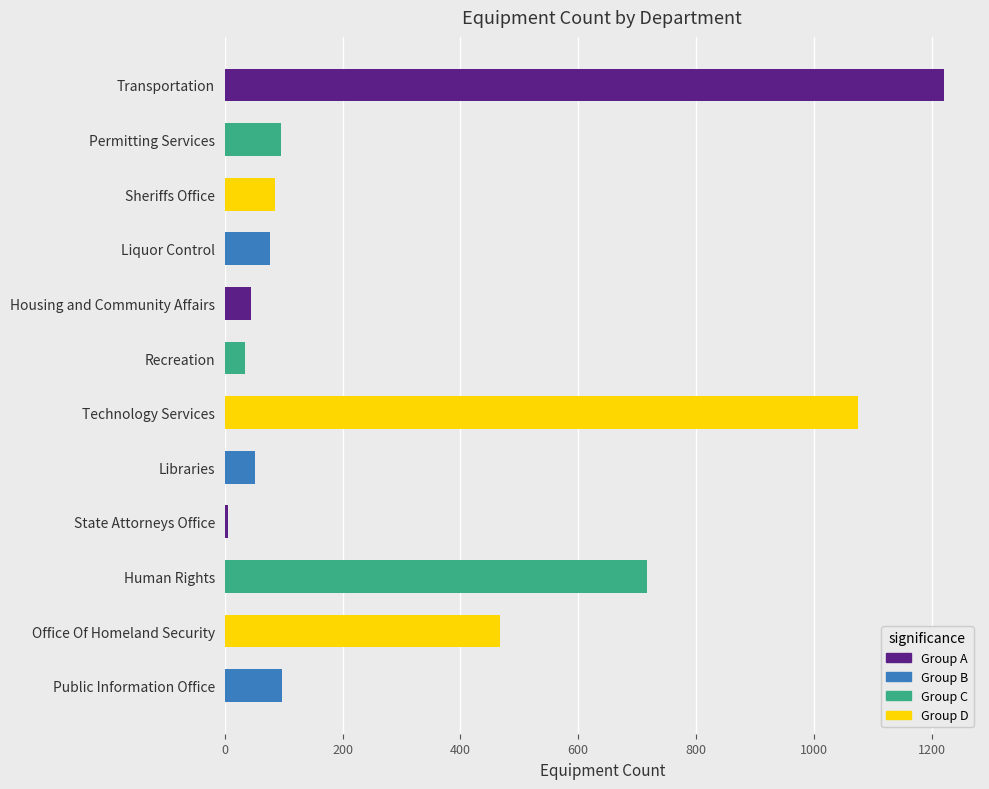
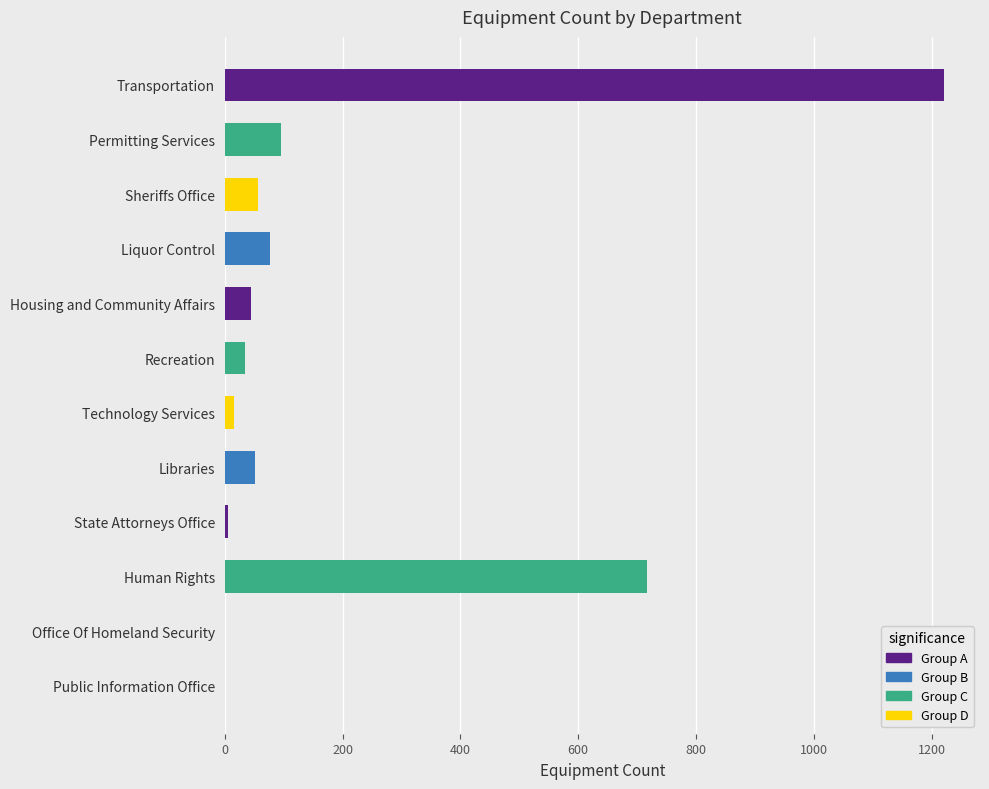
  {
    "Transportation": 1220,
    "Permitting Services": 100,
-   "Sheriffs Office": 90,
+   "Sheriffs Office": 60,
    "Liquor Control": 80,
    "Housing and Community Affairs": 50,
    "Recreation": 40,
-   "Technology Services": 1080,
+   "Technology Services": 20,
    "Libraries": 50,
    "State Attorneys Office": 10,
    "Human Rights": 720,
-   "Office Of Homeland Security": 470,
-   "Public Information Office": 100
+   "Office Of Homeland Security": 0,
+   "Public Information Office": 0
  }
